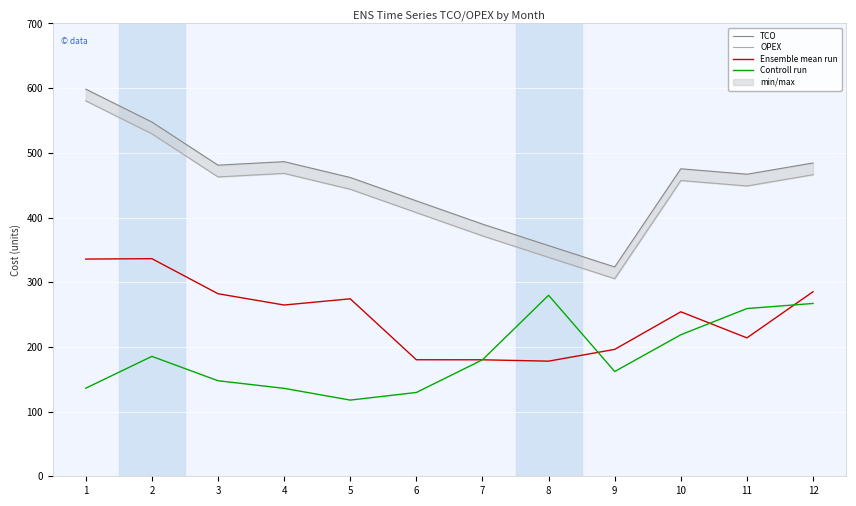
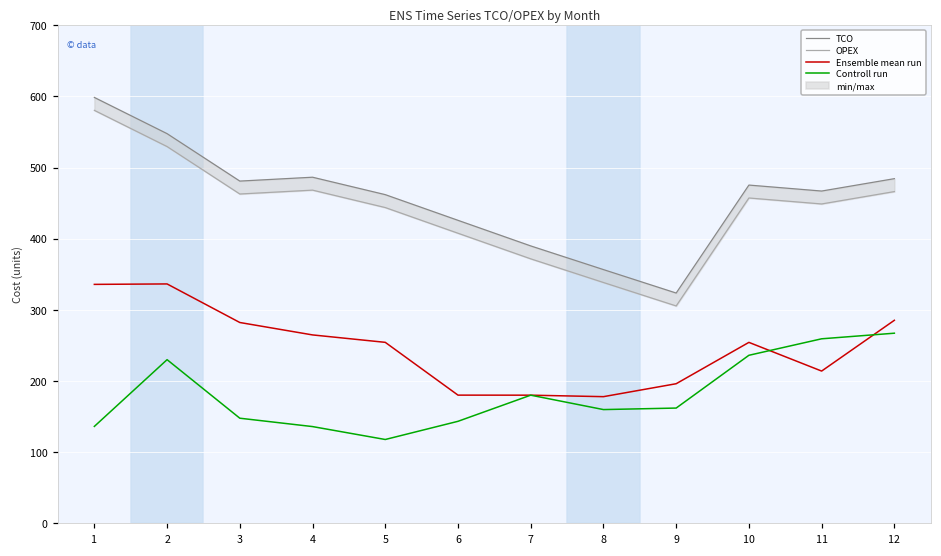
  {
    "Ensemble mean run": {
      "1": 340,
      "2": 340,
      "3": 280,
      "4": 260,
-     "5": 270,
+     "5": 250,
      "6": 180,
      "8": 180,
      "9": 200,
      "10": 250,
      "11": 210,
      "12": 290
    },
    "Controll run": {
      "1": 140,
-     "2": 190,
+     "2": 230,
      "3": 150,
      "4": 140,
      "5": 120,
-     "6": 130,
-     "8": 280,
+     "6": 140,
+     "8": 160,
      "9": 160,
-     "10": 220,
+     "10": 240,
      "11": 260,
      "12": 270
    }
  }
